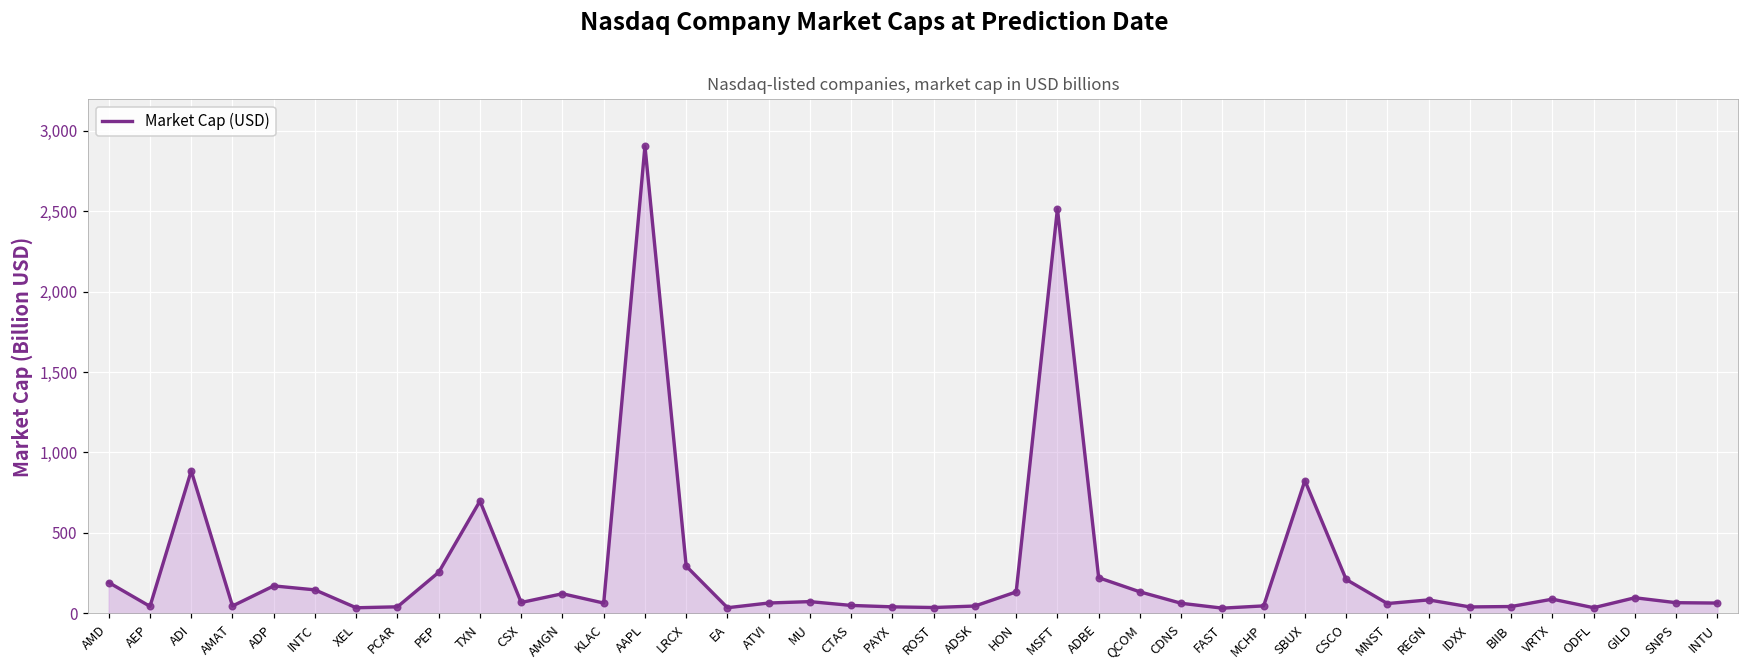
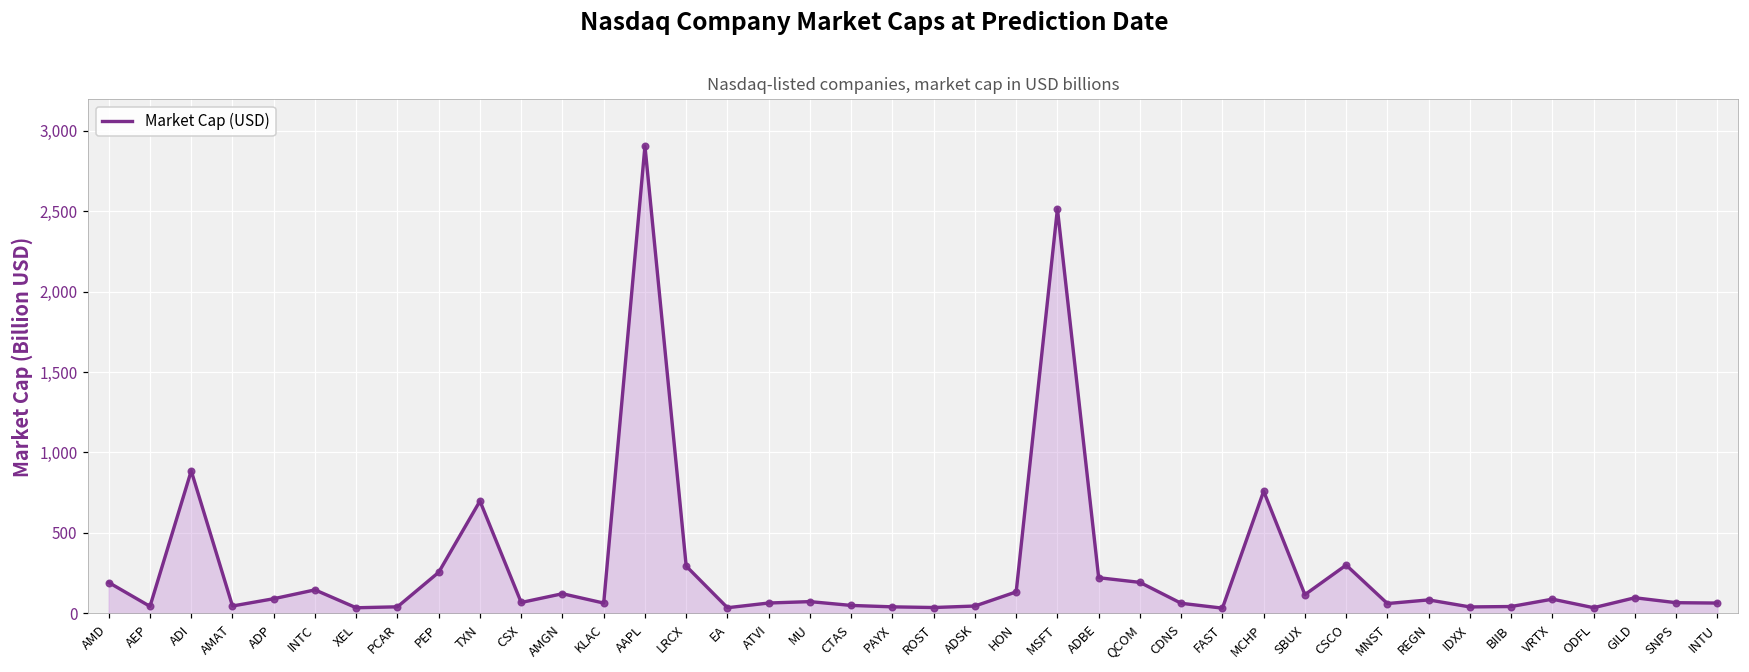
  {
    "AMD": "190",
    "AEP": "40",
    "ADI": "890",
    "AMAT": "50",
-   "ADP": "170",
+   "ADP": "90",
    "INTC": "150",
    "XEL": "30",
    "PCAR": "40",
    "PEP": "260",
    "TXN": "700",
    "CSX": "70",
    "AMGN": "120",
    "KLAC": "60",
    "AAPL": "2,900",
    "LRCX": "290",
    "EA": "40",
    "ATVI": "60",
    "MU": "70",
    "CTAS": "50",
    "PAYX": "40",
    "ROST": "40",
    "ADSK": "50",
    "HON": "130",
    "MSFT": "2,510",
    "ADBE": "220",
-   "QCOM": "130",
+   "QCOM": "190",
    "CDNS": "60",
    "FAST": "30",
-   "MCHP": "50",
-   "SBUX": "830",
-   "CSCO": "210",
+   "MCHP": "760",
+   "SBUX": "120",
+   "CSCO": "300",
    "MNST": "60",
    "REGN": "80",
    "IDXX": "40",
    "BIIB": "40",
    "VRTX": "90",
    "ODFL": "40",
    "GILD": "100",
    "SNPS": "70",
    "INTU": "60"
  }
